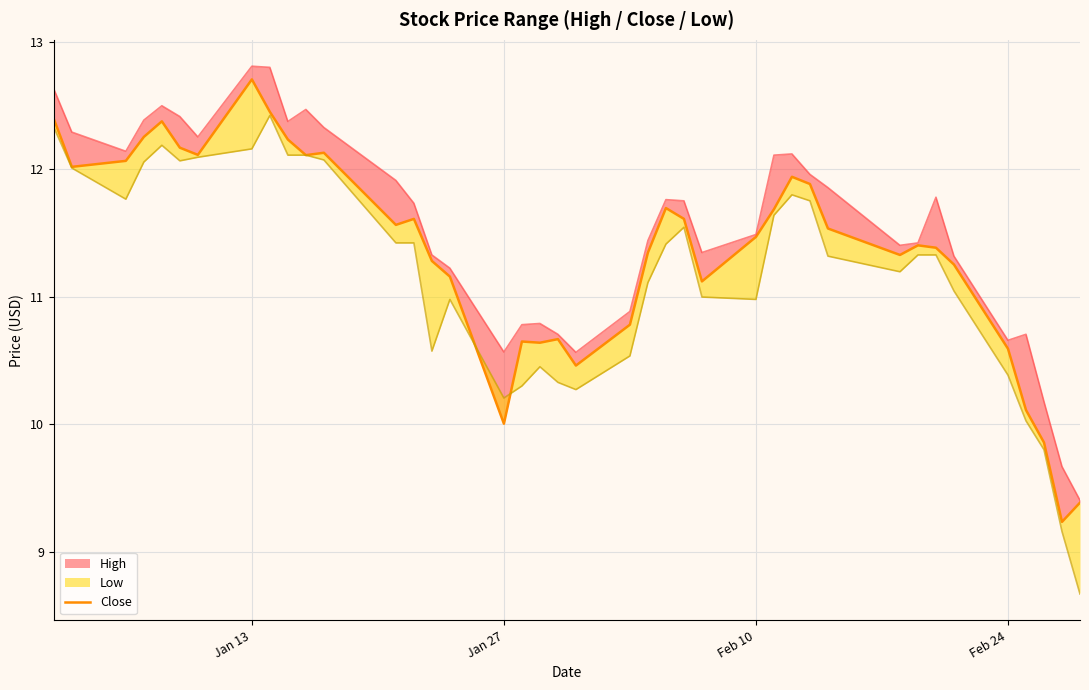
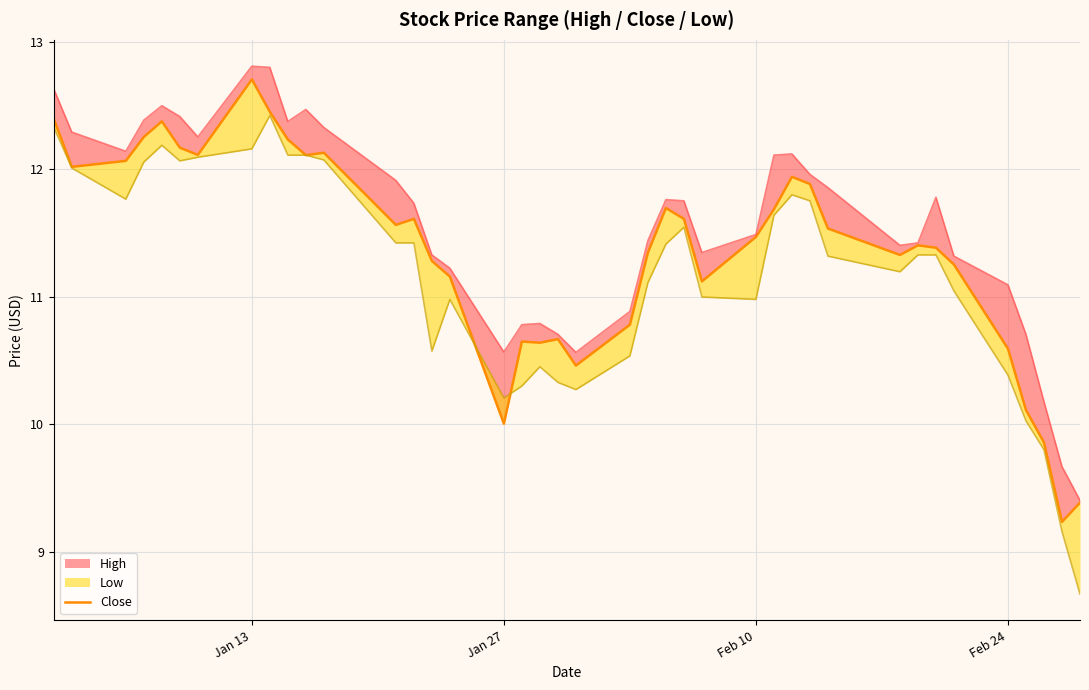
  {
    "High": {
      "Jan 13": 12.81,
      "Jan 27": 10.57,
-     "Feb 24": 10.66
+     "Feb 24": 11.09
    }
  }
